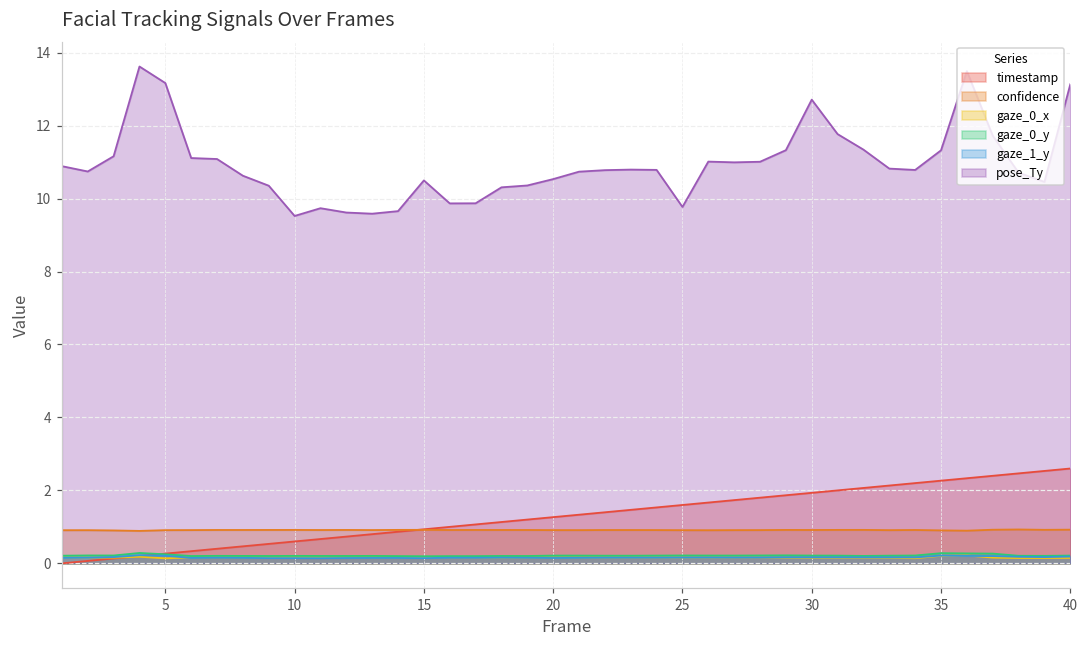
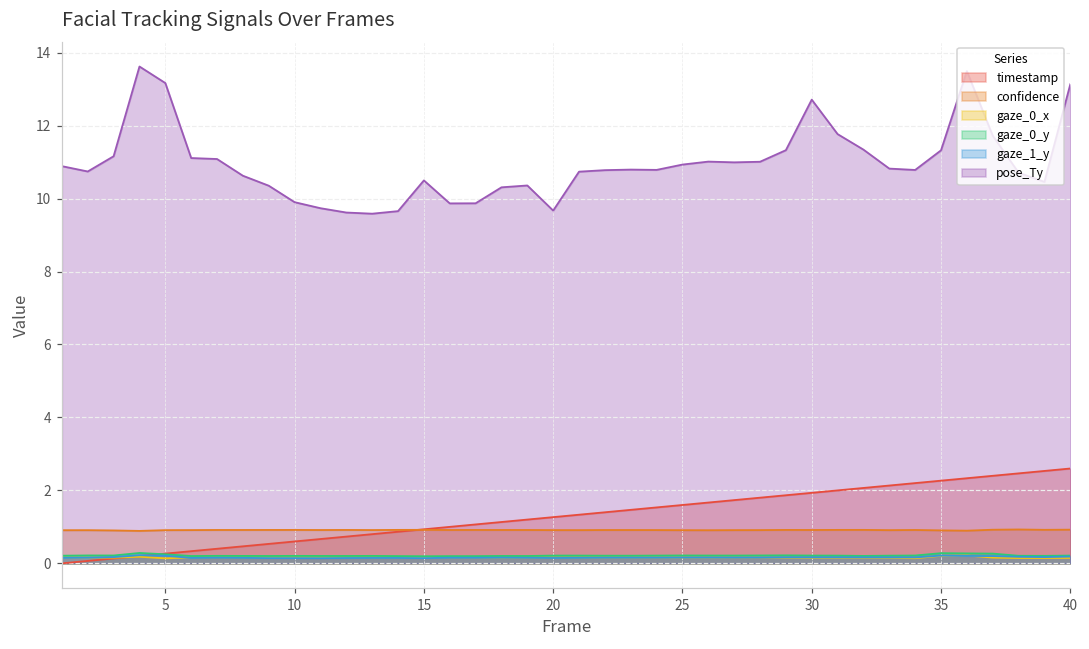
  {
    "pose_Ty": {
      "5": 13.2,
-     "10": 9.5,
+     "10": 9.9,
      "15": 10.5,
-     "20": 10.5,
-     "25": 9.8,
+     "20": 9.7,
+     "25": 10.9,
      "30": 12.7,
      "35": 11.3,
      "40": 13.1
    }
  }
